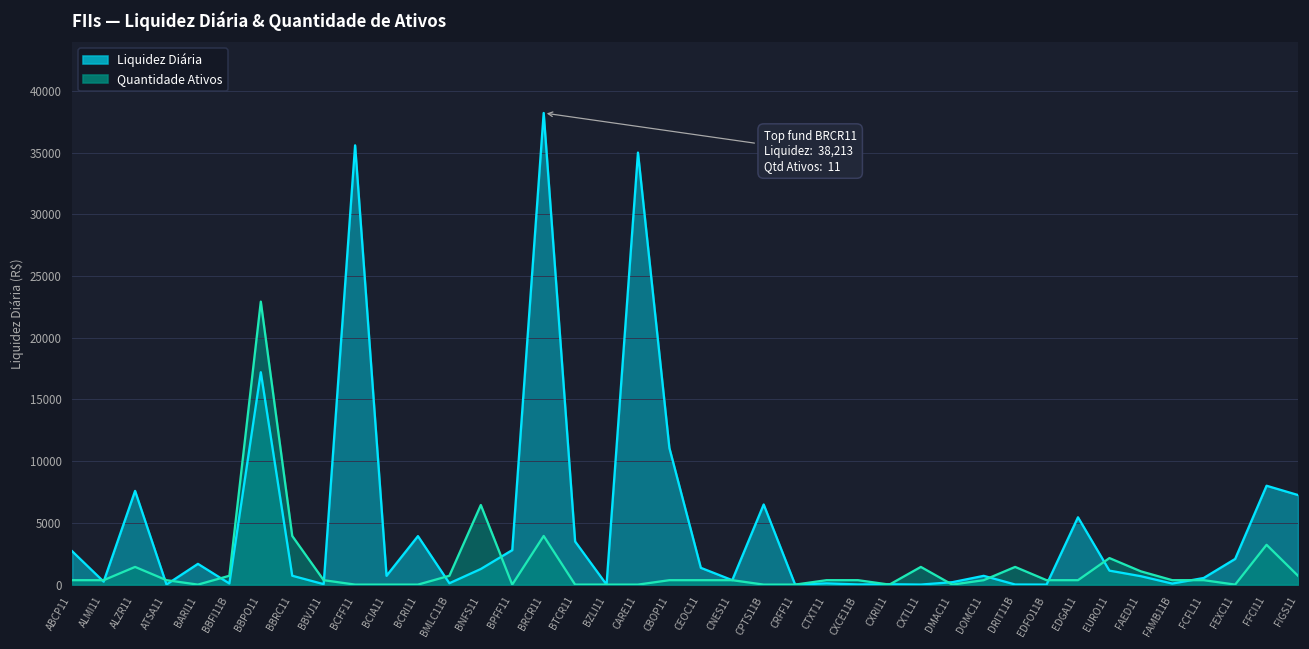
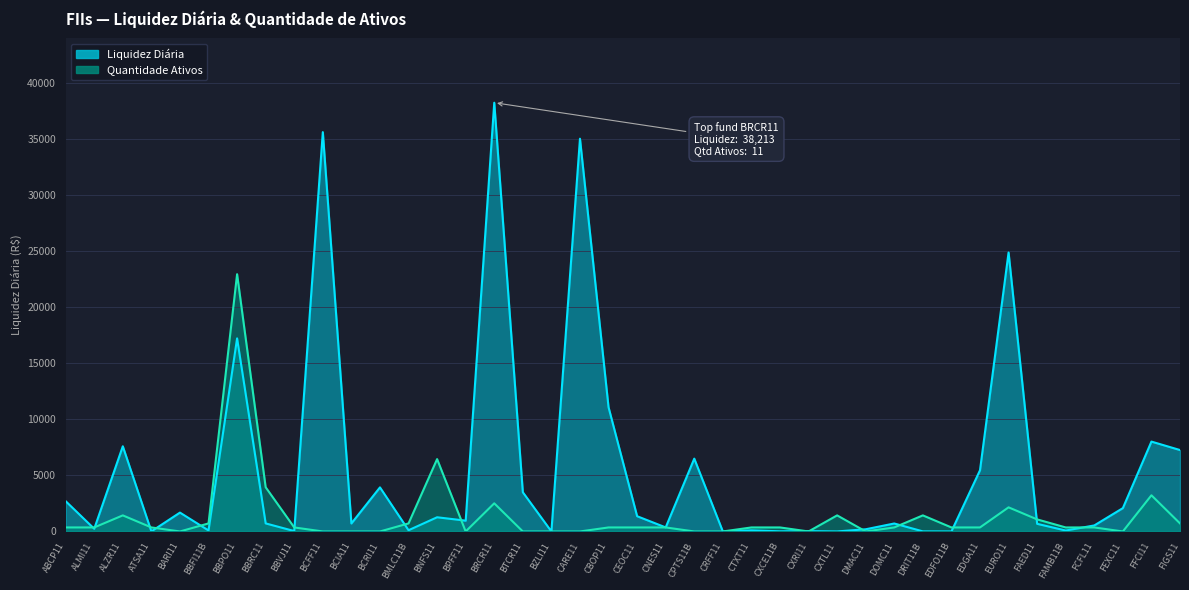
  {
    "Liquidez Diária": {
      "ABCP11": 2700,
      "ALZR11": 7600,
      "ATSA11": 0,
      "BARI11": 1700,
      "BBFI11B": 100,
      "BBPO11": 17200,
      "BBRC11": 700,
      "BBVJ11": 0,
      "BCFF11": 35600,
      "BCIA11": 700,
      "BCRI11": 3900,
      "BMLC11B": 100,
      "BNFS11": 1300,
-     "BPFF11": 2800,
+     "BPFF11": 1000,
      "BRCR11": 38200,
      "BTCR11": 3500,
      "CBOP11": 11100,
      "CEOC11": 1400,
      "CPTS11B": 6500,
      "CTXT11": 100,
      "CXCE11B": 0,
      "CXTL11": 0,
      "DOMC11": 700,
      "DRIT11B": 0,
      "EDFO11B": 0,
      "EDGA11": 5500,
-     "EURO11": 1100,
+     "EURO11": 24900,
      "FAED11": 700,
      "FAMB11B": 100,
      "FEXC11": 2100,
      "FFCI11": 8000,
      "FIGS11": 7300
    },
    "Quantidade Ativos": {
      "ABCP11": 400,
      "ALZR11": 1400,
      "ATSA11": 400,
      "BARI11": 0,
      "BBFI11B": 700,
      "BBPO11": 22900,
      "BBRC11": 3900,
      "BBVJ11": 400,
      "BCFF11": 0,
      "BCIA11": 0,
      "BCRI11": 0,
      "BMLC11B": 700,
      "BNFS11": 6400,
      "BPFF11": 0,
-     "BRCR11": 3900,
+     "BRCR11": 2500,
      "BTCR11": 0,
      "CARE11": 0,
      "CBOP11": 400,
      "CEOC11": 400,
      "CPTS11B": 0,
      "CTXT11": 400,
      "CXCE11B": 400,
      "CXTL11": 1400,
      "DOMC11": 400,
      "DRIT11B": 1400,
      "EDFO11B": 400,
      "EDGA11": 400,
      "EURO11": 2100,
      "FAED11": 1100,
      "FAMB11B": 400,
      "FEXC11": 0,
      "FFCI11": 3200,
      "FIGS11": 700
    }
  }
